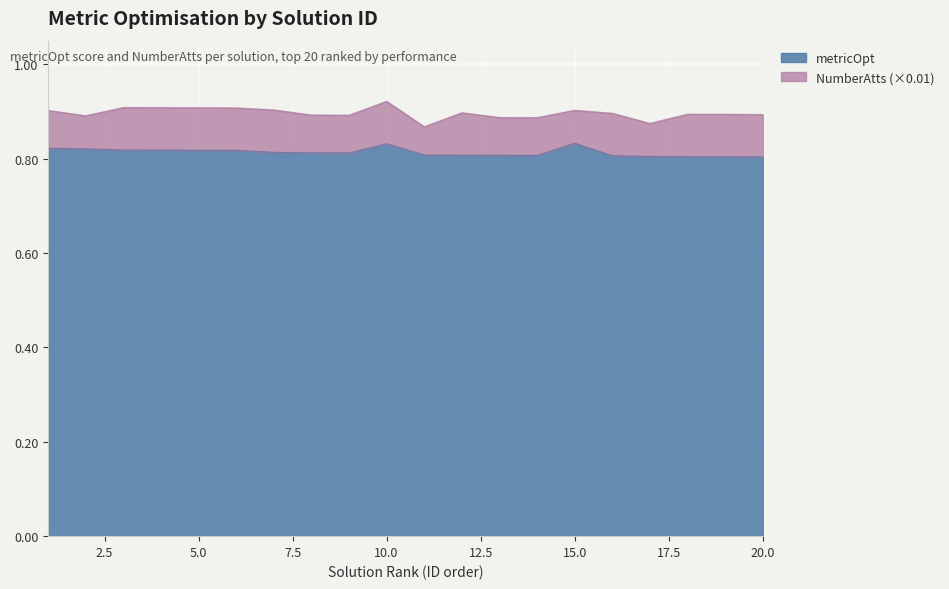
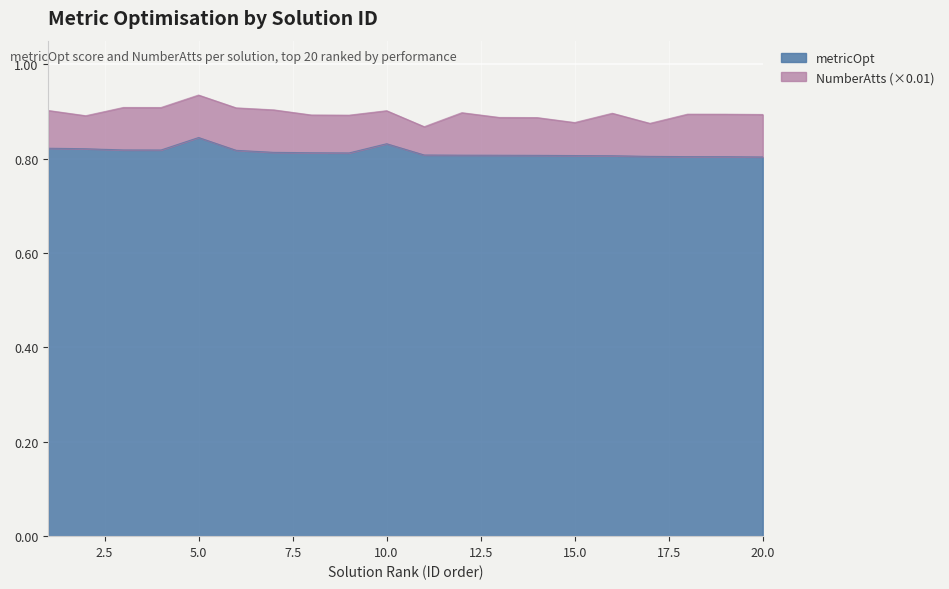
  {
    "metricOpt": {
-     "5.0": 0.82,
+     "5.0": 0.84,
      "10.0": 0.83,
-     "15.0": 0.83,
+     "15.0": 0.81,
      "20.0": 0.80
    },
    "NumberAtts (×0.01)": {
      "5.0": 0.09,
-     "10.0": 0.09,
+     "10.0": 0.07,
      "15.0": 0.07,
      "20.0": 0.09
    }
  }
